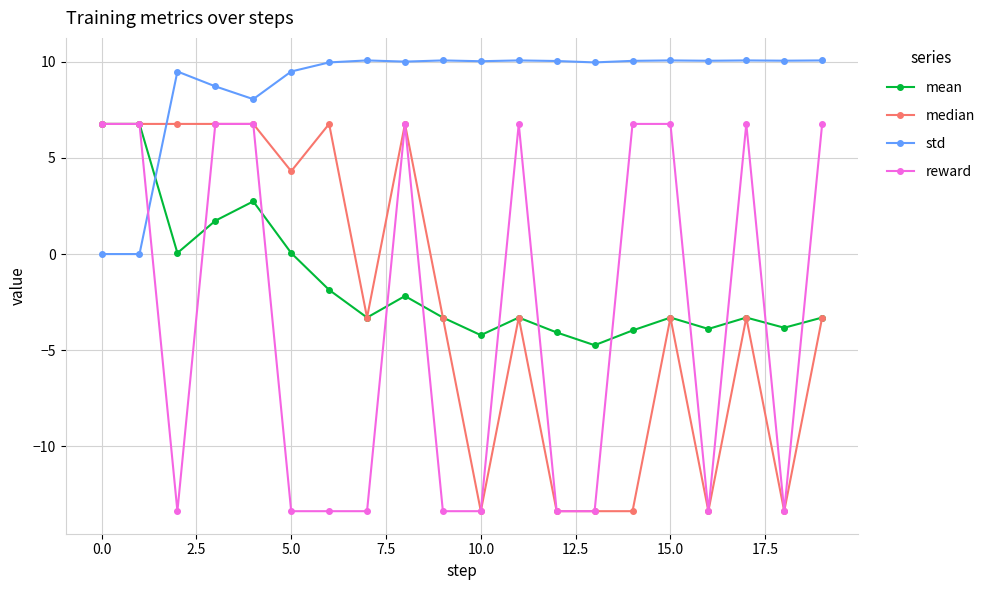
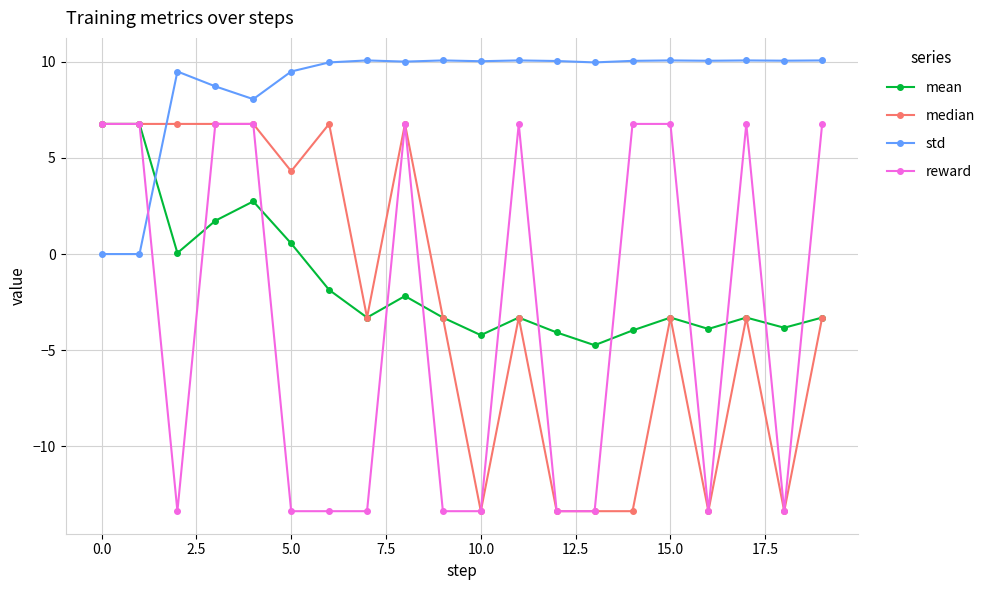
  {
    "mean": {
-     "5.0": 0.1,
+     "5.0": 0.6,
      "10.0": -4.2
    },
    "median": {
      "5.0": 4.3
    },
    "std": {
      "0.0": 0.0,
      "5.0": 9.5,
      "10.0": 10.0,
      "15.0": 10.1
    },
    "reward": {
      "5.0": -13.4,
      "15.0": 6.8
    }
  }
